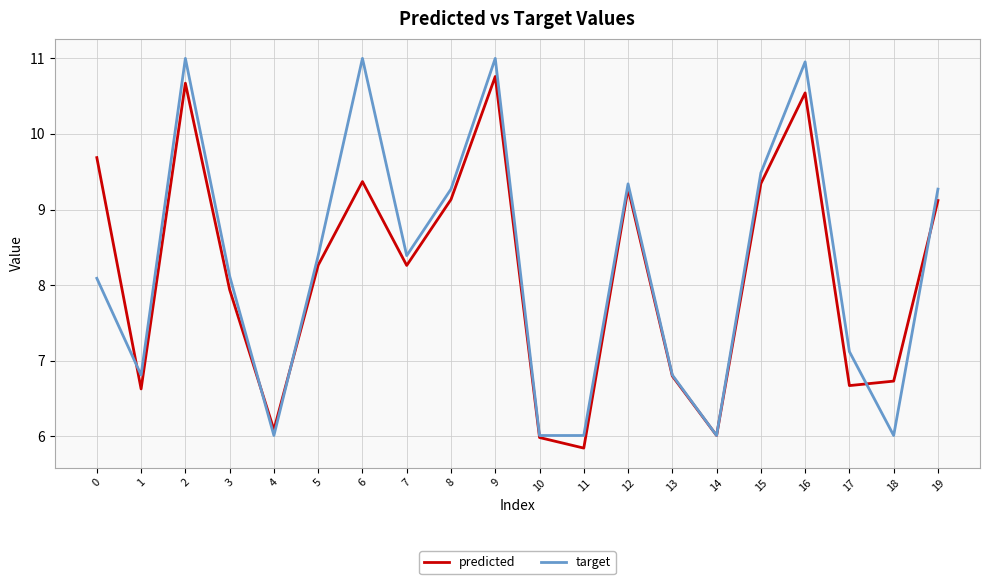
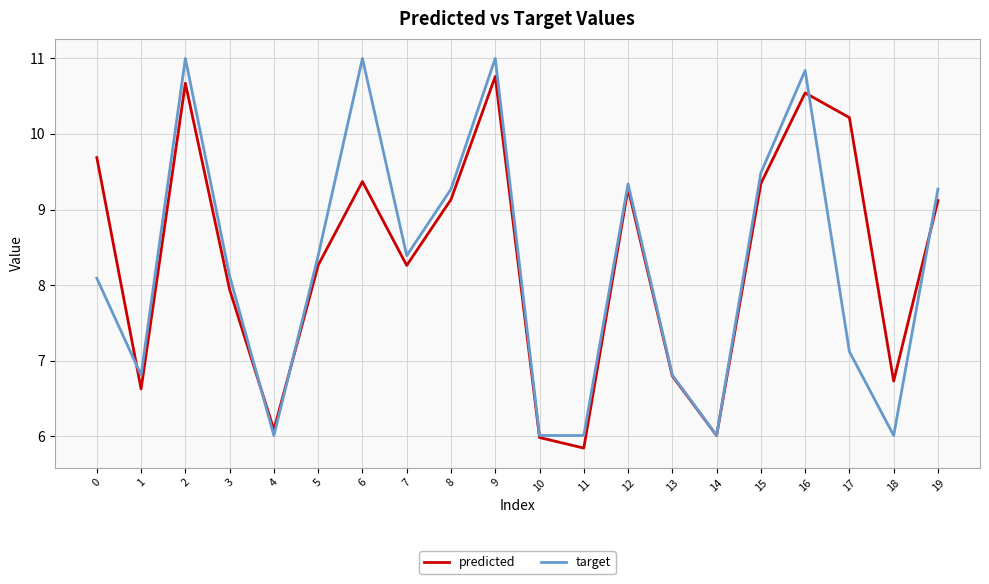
  {
    "predicted": {
      "0": 9.7,
      "1": 6.6,
      "2": 10.7,
      "3": 7.9,
      "4": 6.1,
      "5": 8.3,
      "6": 9.4,
      "7": 8.3,
      "8": 9.1,
      "9": 10.8,
      "11": 5.8,
      "12": 9.3,
      "15": 9.3,
      "16": 10.5,
-     "17": 6.7,
+     "17": 10.2,
      "18": 6.7,
      "19": 9.1
    },
    "target": {
      "0": 8.1,
      "1": 6.8,
      "2": 11.0,
      "3": 8.1,
      "4": 6.0,
      "5": 8.4,
      "6": 11.0,
      "7": 8.4,
      "8": 9.3,
      "9": 11.0,
      "11": 6.0,
      "12": 9.3,
      "15": 9.5,
-     "16": 11.0,
+     "16": 10.8,
      "17": 7.1,
      "18": 6.0,
      "19": 9.3
    }
  }
